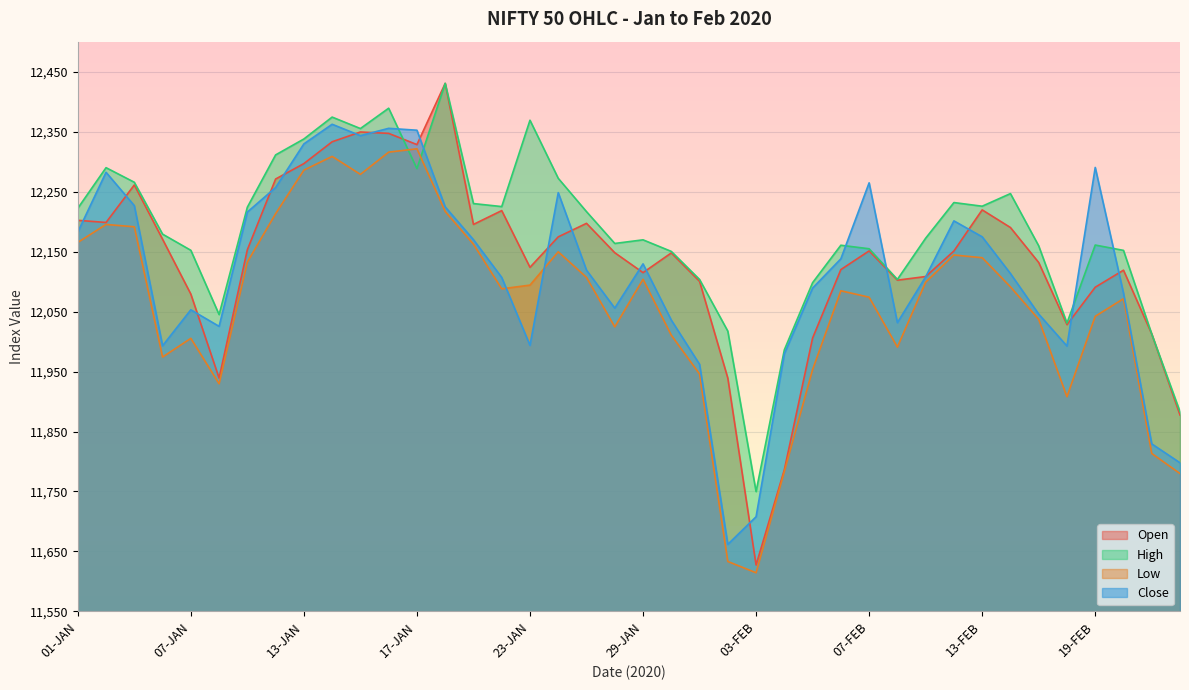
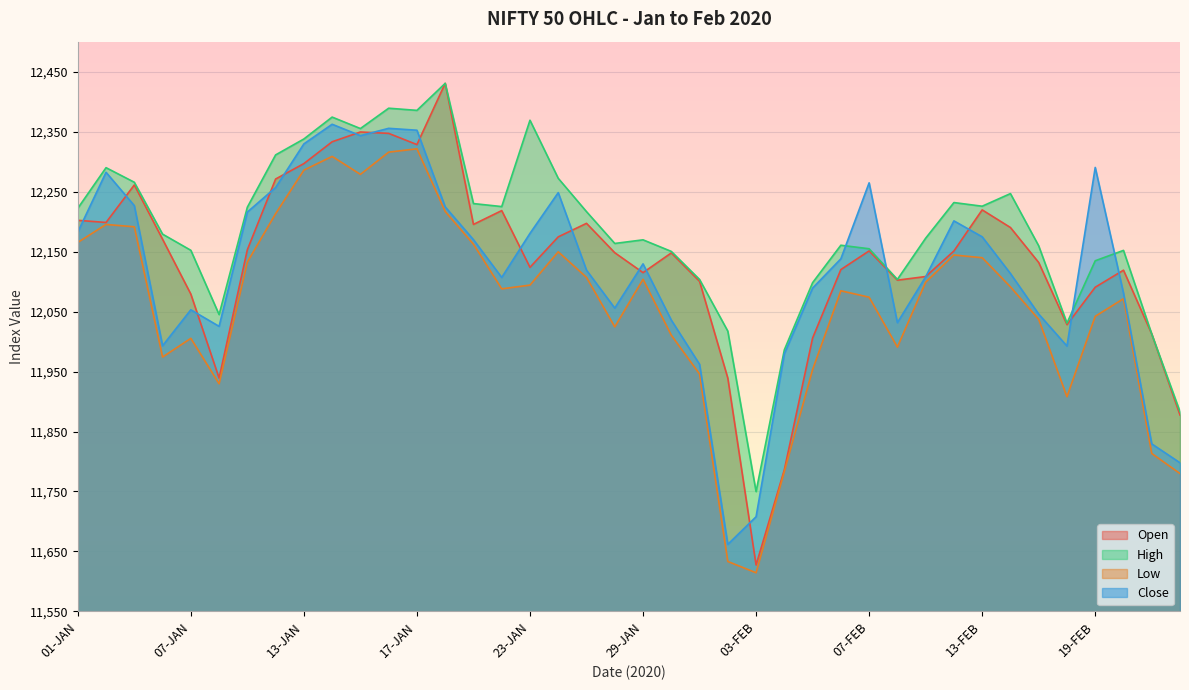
  {
    "High": {
      "01-JAN": "12,220",
      "07-JAN": "12,150",
      "13-JAN": "12,340",
-     "17-JAN": "12,290",
+     "17-JAN": "12,390",
      "23-JAN": "12,370",
      "29-JAN": "12,170",
      "03-FEB": "11,750",
      "13-FEB": "12,230",
-     "19-FEB": "12,160"
+     "19-FEB": "12,130"
    },
    "Close": {
      "01-JAN": "12,180",
      "07-JAN": "12,050",
      "13-JAN": "12,330",
      "17-JAN": "12,350",
-     "23-JAN": "11,990",
+     "23-JAN": "12,180",
      "29-JAN": "12,130",
      "03-FEB": "11,710",
      "07-FEB": "12,260",
      "13-FEB": "12,170",
      "19-FEB": "12,290"
    }
  }
